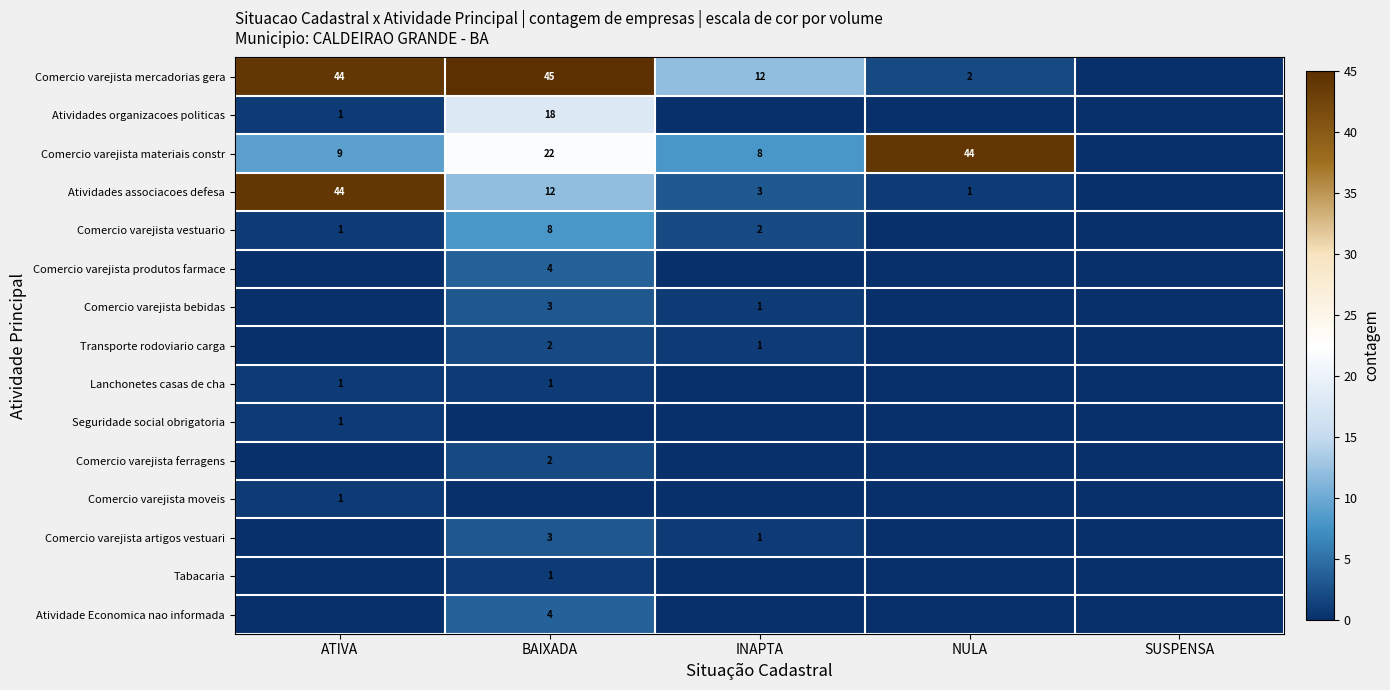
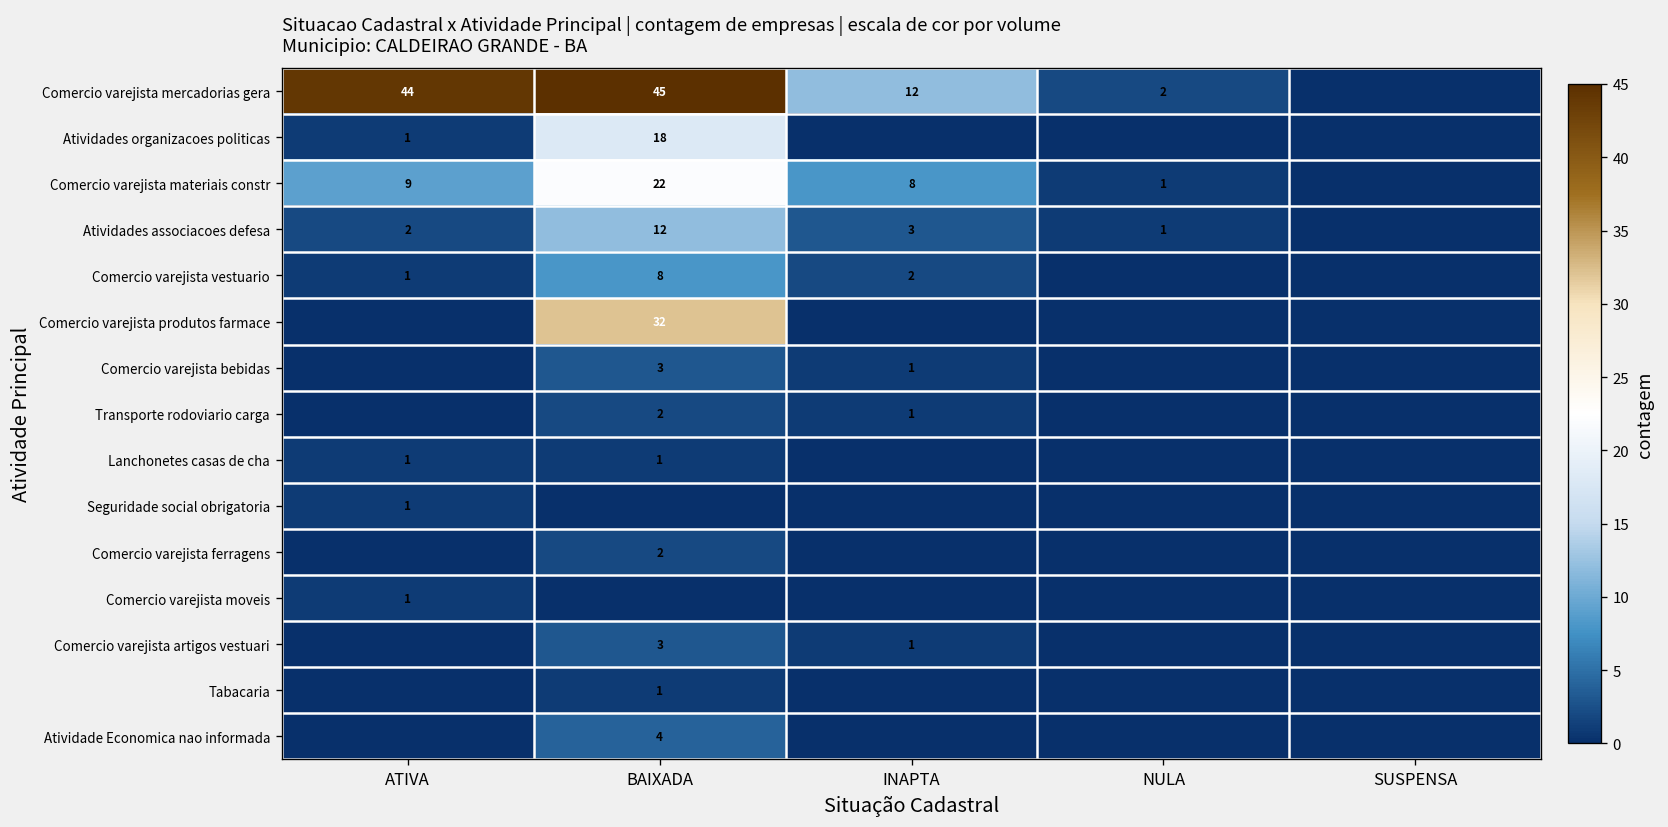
  {
    "Comercio varejista mercadorias gera": {
      "ATIVA": 44,
      "BAIXADA": 45,
      "INAPTA": 12,
      "NULA": 2
    },
    "Atividades organizacoes politicas": {
      "ATIVA": 1,
      "BAIXADA": 18
    },
    "Comercio varejista materiais constr": {
      "ATIVA": 9,
      "BAIXADA": 22,
      "INAPTA": 8,
-     "NULA": 44
+     "NULA": 1
    },
    "Atividades associacoes defesa": {
-     "ATIVA": 44,
+     "ATIVA": 2,
      "BAIXADA": 12,
      "INAPTA": 3,
      "NULA": 1
    },
    "Comercio varejista vestuario": {
      "ATIVA": 1,
      "BAIXADA": 8,
      "INAPTA": 2
    },
    "Comercio varejista produtos farmace": {
-     "BAIXADA": 4
+     "BAIXADA": 32
    },
    "Comercio varejista bebidas": {
      "BAIXADA": 3,
      "INAPTA": 1
    },
    "Transporte rodoviario carga": {
      "BAIXADA": 2,
      "INAPTA": 1
    },
    "Lanchonetes casas de cha": {
      "ATIVA": 1,
      "BAIXADA": 1
    },
    "Seguridade social obrigatoria": {
      "ATIVA": 1
    },
    "Comercio varejista ferragens": {
      "BAIXADA": 2
    },
    "Comercio varejista moveis": {
      "ATIVA": 1
    },
    "Comercio varejista artigos vestuari": {
      "BAIXADA": 3,
      "INAPTA": 1
    },
    "Tabacaria": {
      "BAIXADA": 1
    },
    "Atividade Economica nao informada": {
      "BAIXADA": 4
    }
  }
